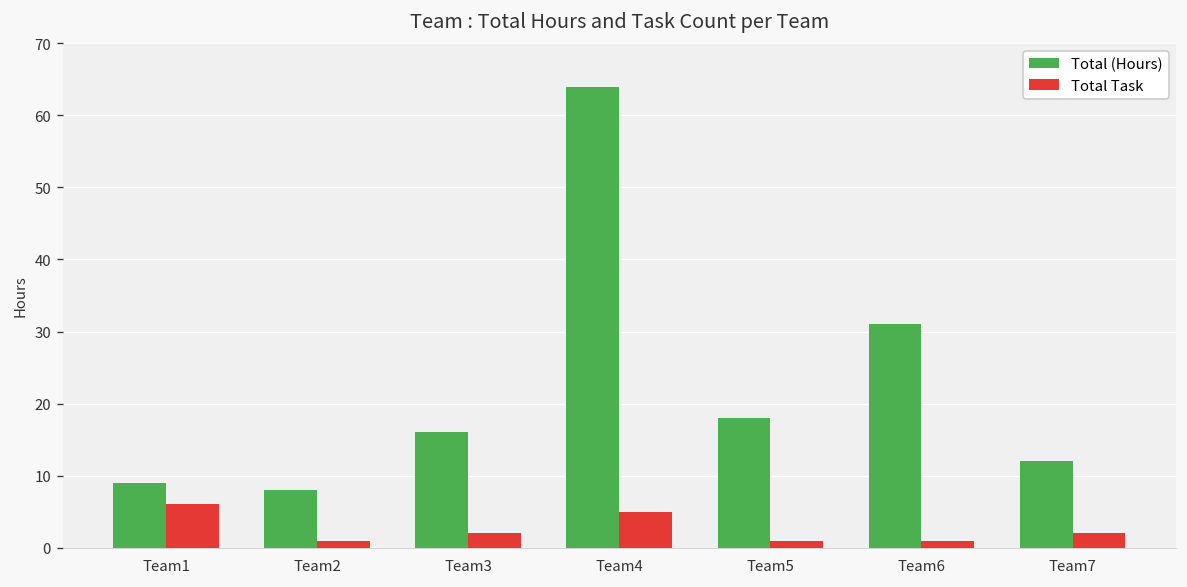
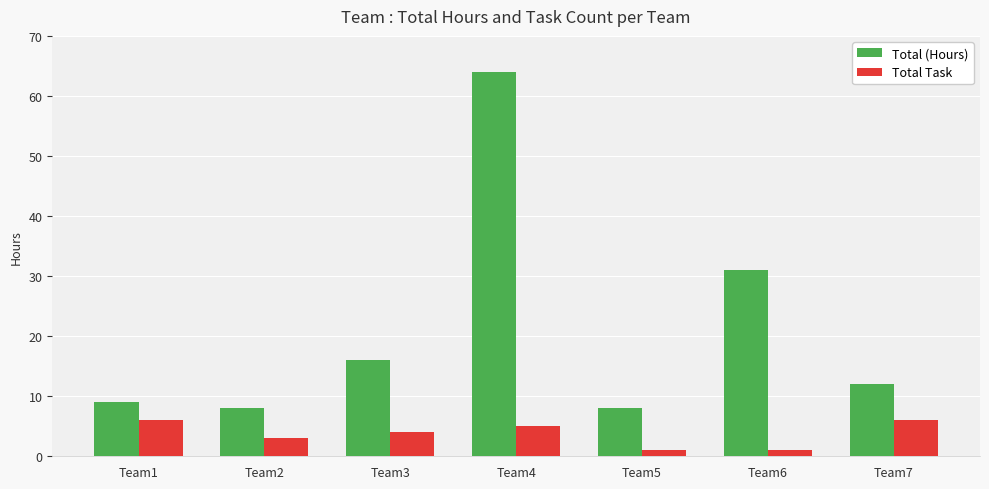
  {
    "Total (Hours)": {
      "Team1": 9,
      "Team2": 8,
      "Team3": 16,
      "Team4": 64,
-     "Team5": 18,
+     "Team5": 8,
      "Team6": 31,
      "Team7": 12
    },
    "Total Task": {
      "Team1": 6,
-     "Team2": 1,
-     "Team3": 2,
+     "Team2": 3,
+     "Team3": 4,
      "Team4": 5,
      "Team5": 1,
      "Team6": 1,
-     "Team7": 2
+     "Team7": 6
    }
  }
